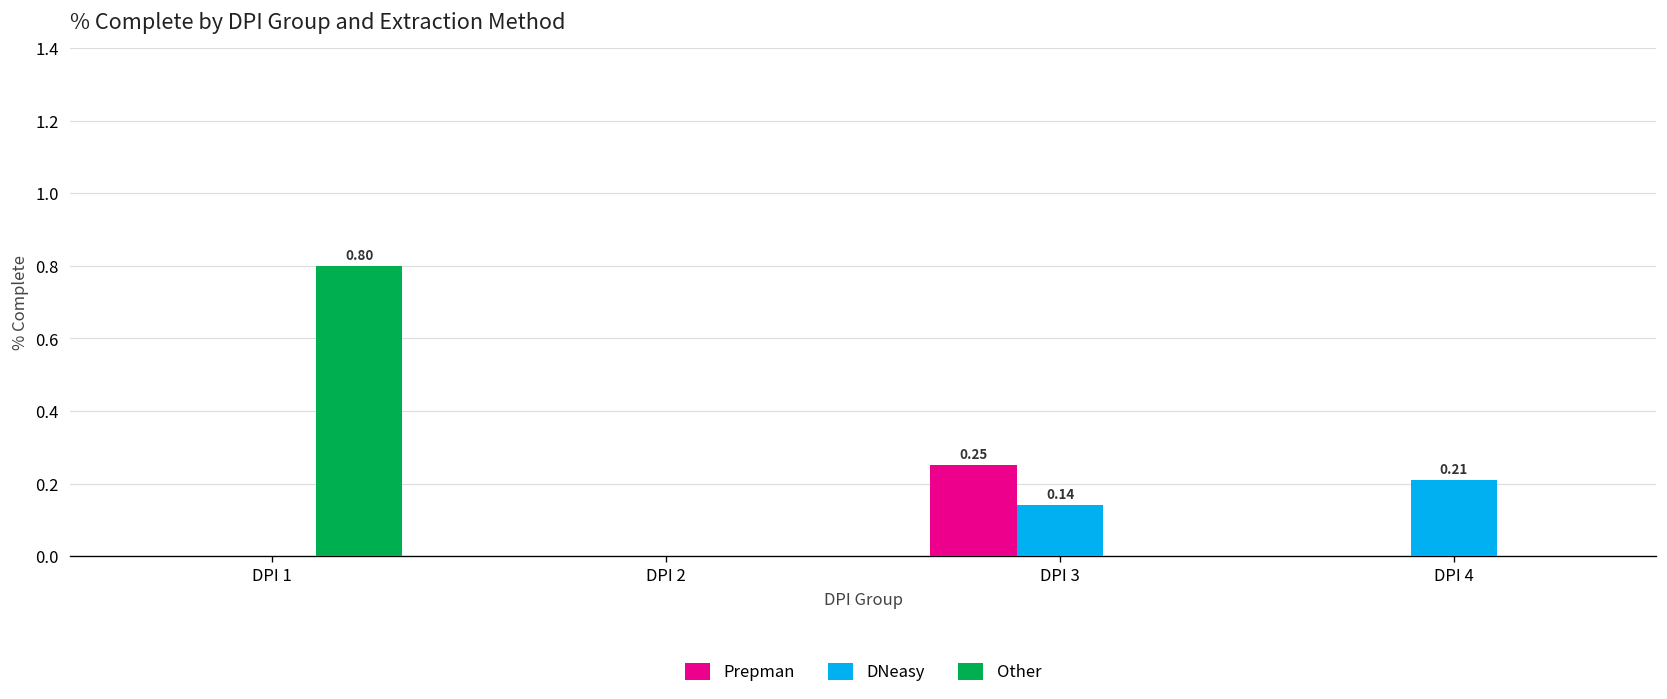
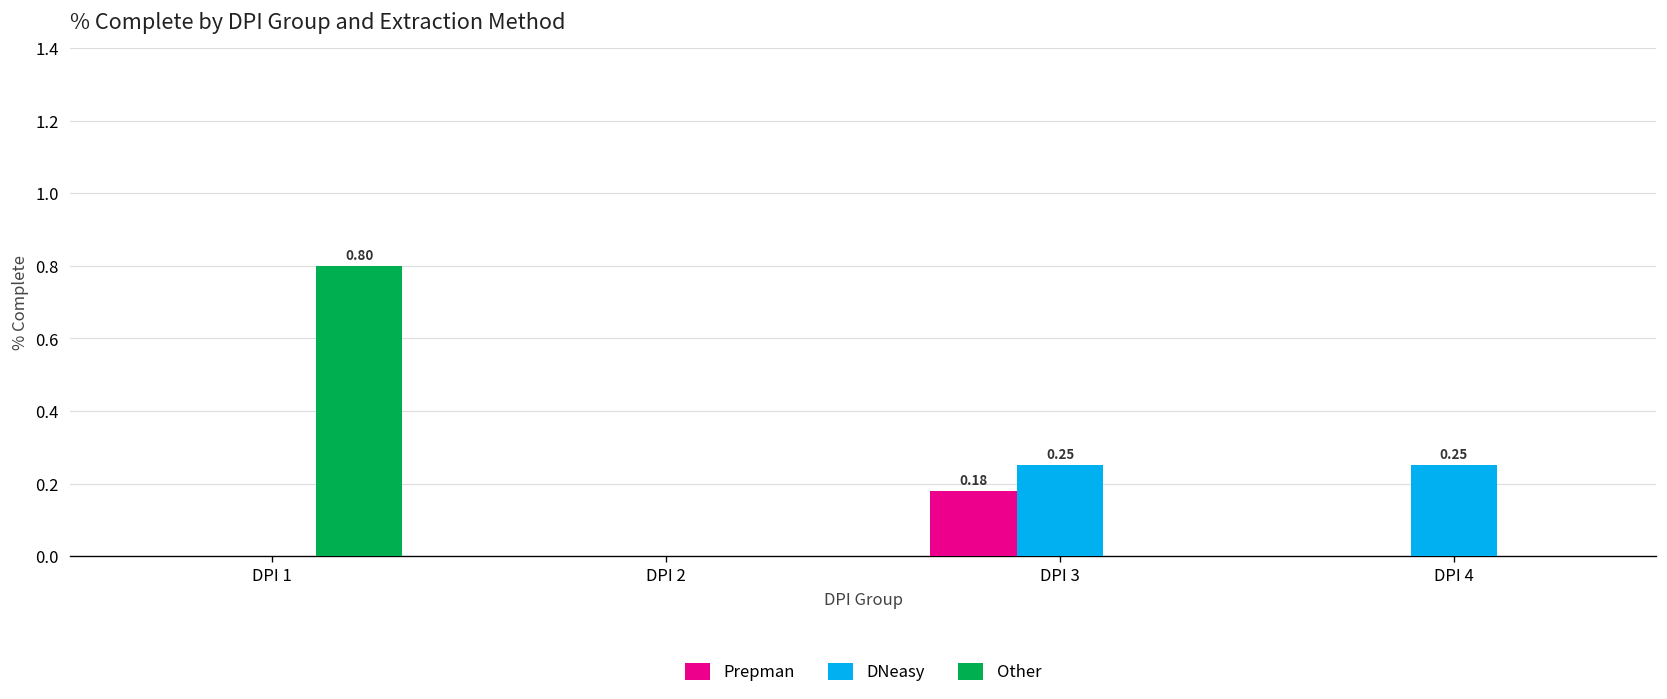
  {
    "Prepman": {
-     "DPI 3": 0.25
+     "DPI 3": 0.18
    },
    "DNeasy": {
-     "DPI 3": 0.14,
-     "DPI 4": 0.21
+     "DPI 3": 0.25,
+     "DPI 4": 0.25
    },
    "Other": {
      "DPI 1": 0.80
    }
  }
